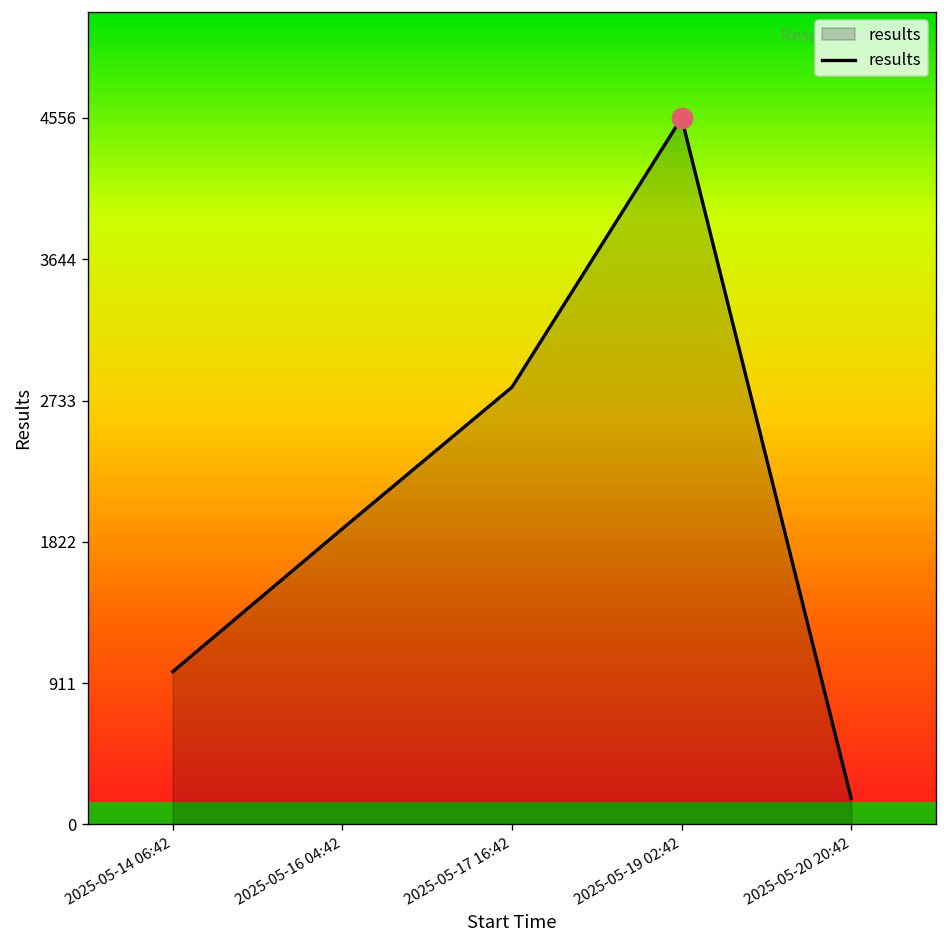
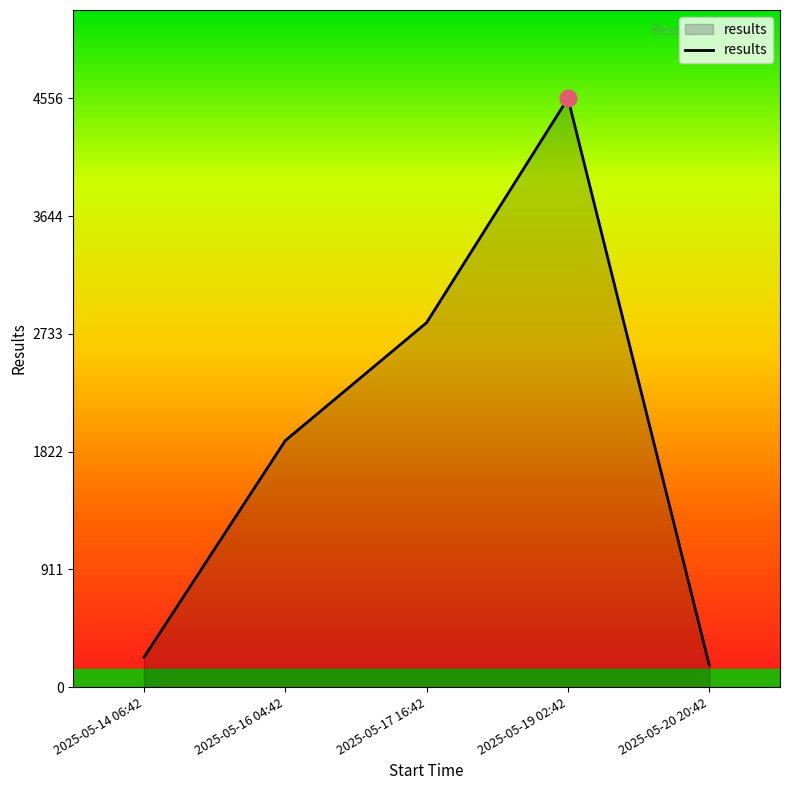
  {
    "results": {
-     "2025-05-14 06:42": 990,
+     "2025-05-14 06:42": 230,
      "2025-05-16 04:42": 1910,
      "2025-05-17 16:42": 2820,
      "2025-05-20 20:42": 170
    }
  }
